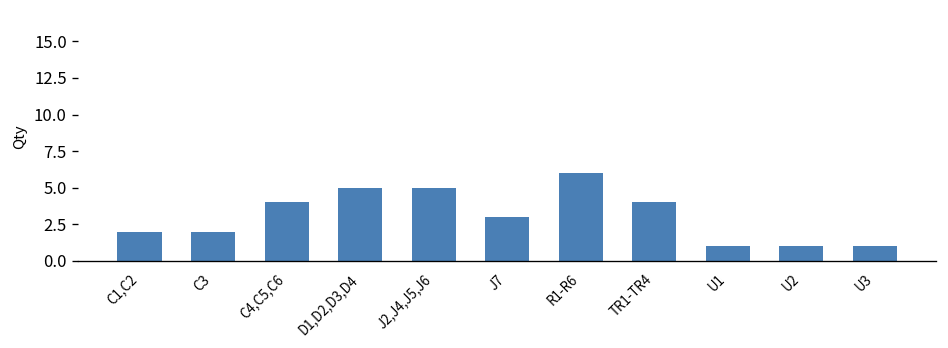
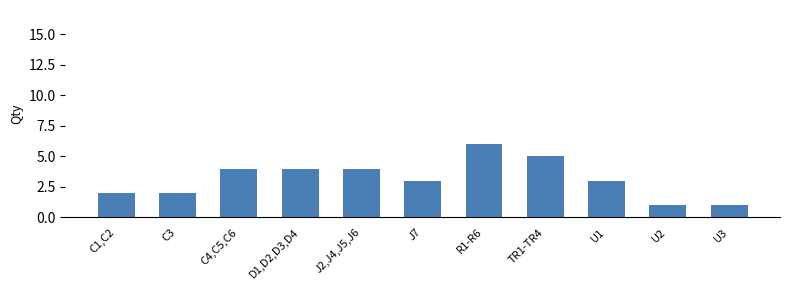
  {
    "C1,C2": 2,
    "C3": 2,
    "C4,C5,C6": 4,
-   "D1,D2,D3,D4": 5,
-   "J2,J4,J5,J6": 5,
+   "D1,D2,D3,D4": 4,
+   "J2,J4,J5,J6": 4,
    "J7": 3,
    "R1-R6": 6,
-   "TR1-TR4": 4,
-   "U1": 1,
+   "TR1-TR4": 5,
+   "U1": 3,
    "U2": 1,
    "U3": 1
  }
